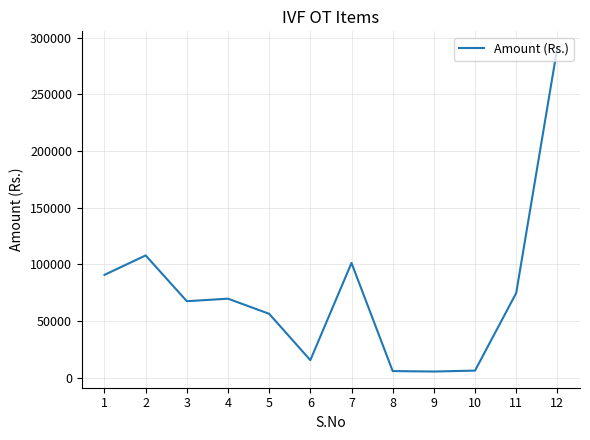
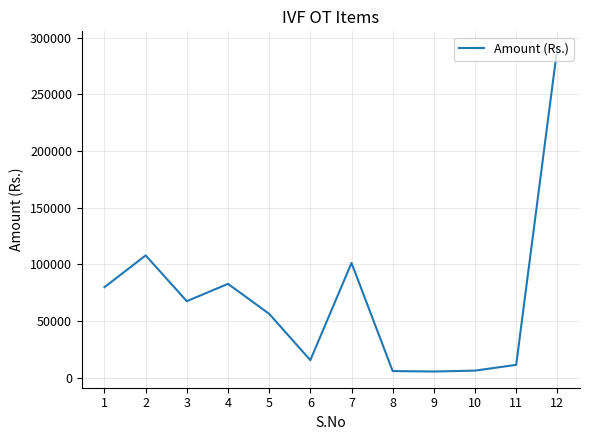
  {
-   "1": 91000,
+   "1": 80000,
    "2": 108000,
    "3": 68000,
-   "4": 70000,
+   "4": 83000,
    "5": 57000,
    "6": 16000,
    "7": 101000,
    "8": 6000,
    "9": 6000,
    "10": 6000,
-   "11": 75000
+   "11": 11000
  }
